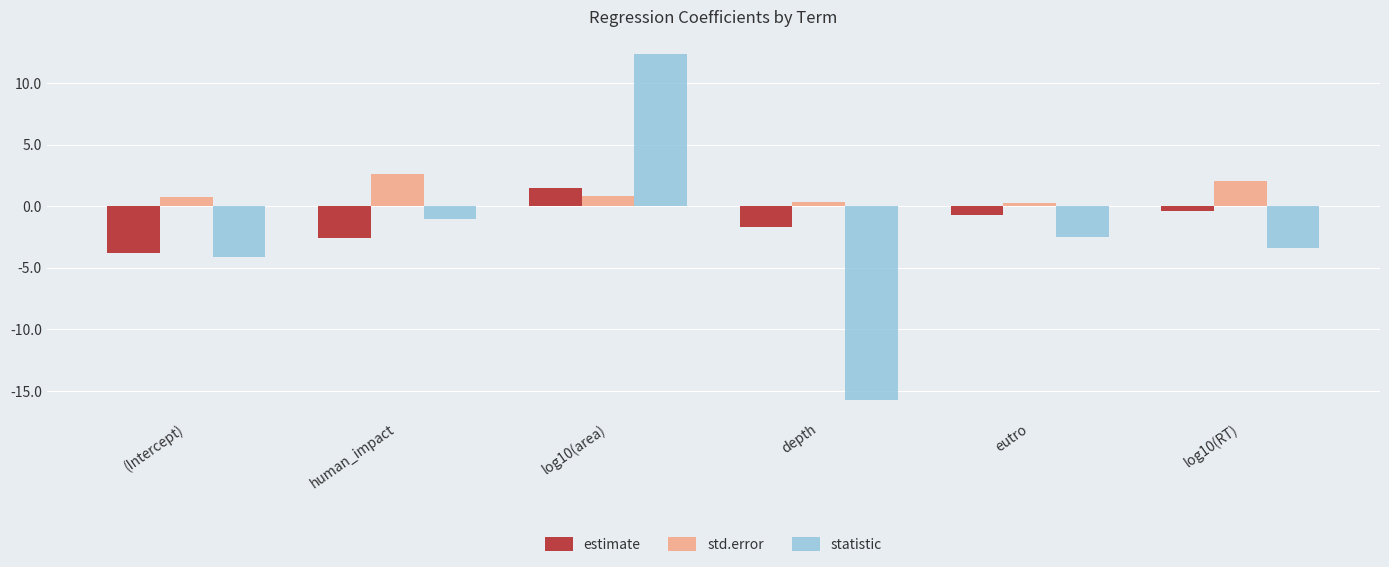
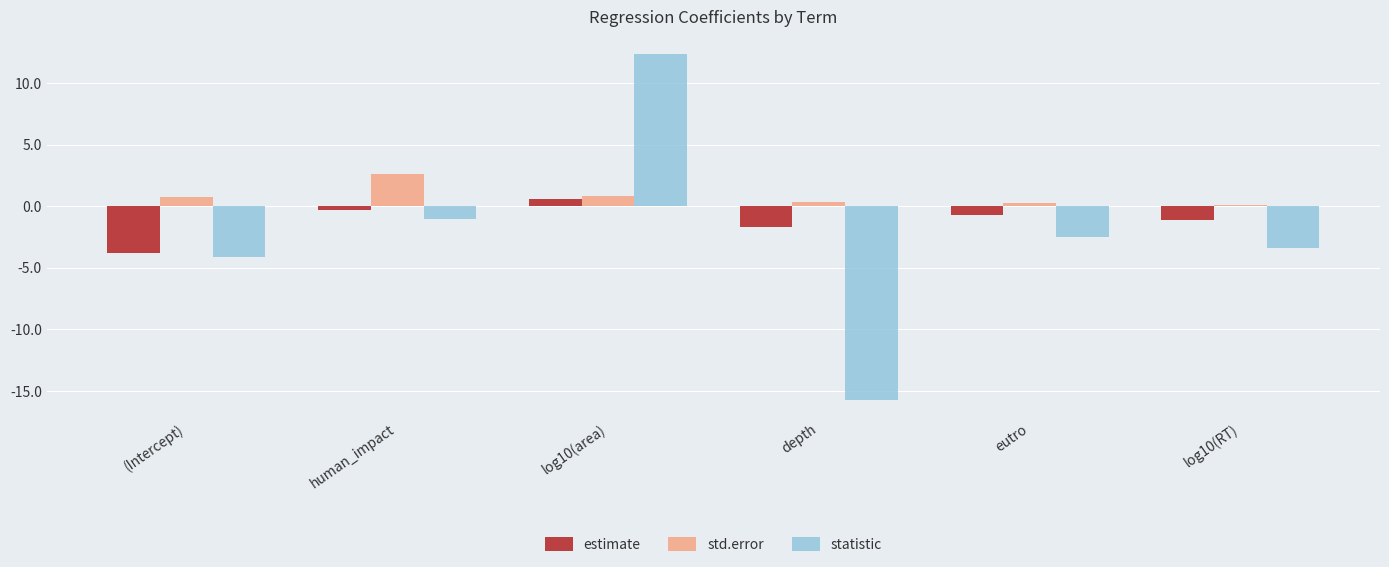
  {
    "estimate": {
      "(Intercept)": -3.8,
-     "human_impact": -2.6,
-     "log10(area)": 1.5,
+     "human_impact": -0.3,
+     "log10(area)": 0.6,
      "depth": -1.7,
      "eutro": -0.7,
-     "log10(RT)": -0.4
+     "log10(RT)": -1.1
    },
    "std.error": {
      "(Intercept)": 0.7,
      "human_impact": 2.6,
      "log10(area)": 0.9,
      "depth": 0.3,
      "eutro": 0.3,
-     "log10(RT)": 2.0
+     "log10(RT)": 0.1
    },
    "statistic": {
      "(Intercept)": -4.1,
      "human_impact": -1.0,
      "log10(area)": 12.4,
      "depth": -15.8,
      "eutro": -2.5,
      "log10(RT)": -3.4
    }
  }
